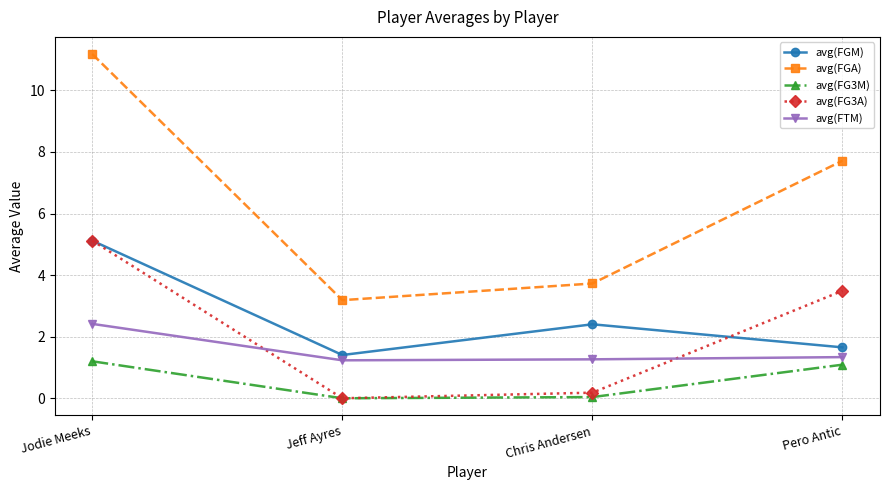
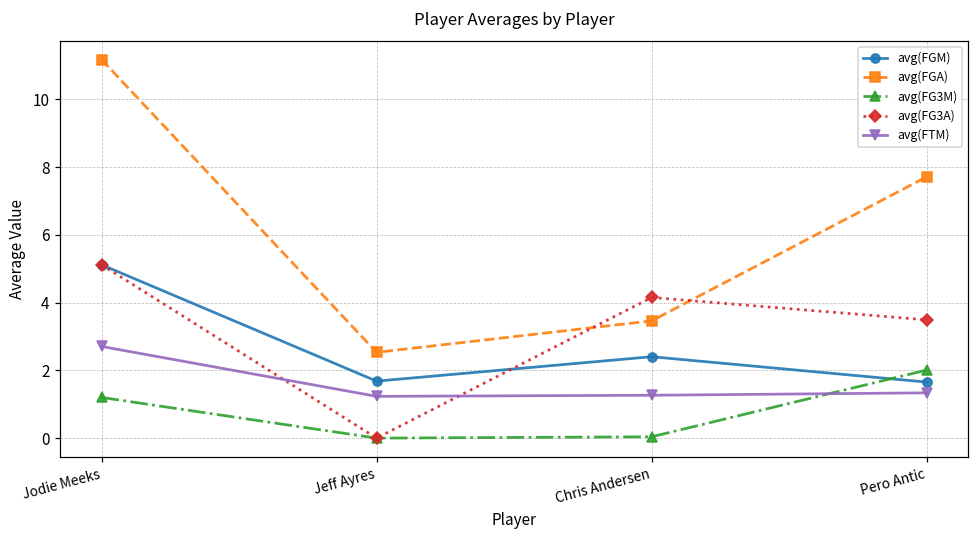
  {
    "avg(FGM)": {
-     "Jeff Ayres": 1.4,
+     "Jeff Ayres": 1.7,
      "Chris Andersen": 2.4,
      "Pero Antic": 1.7
    },
    "avg(FGA)": {
      "Jodie Meeks": 11.2,
-     "Jeff Ayres": 3.2,
-     "Chris Andersen": 3.7,
+     "Jeff Ayres": 2.5,
+     "Chris Andersen": 3.5,
      "Pero Antic": 7.7
    },
    "avg(FG3M)": {
      "Jodie Meeks": 1.2,
      "Chris Andersen": 0.0,
-     "Pero Antic": 1.1
+     "Pero Antic": 2.0
    },
    "avg(FG3A)": {
-     "Chris Andersen": 0.2,
+     "Chris Andersen": 4.2,
      "Pero Antic": 3.5
    },
    "avg(FTM)": {
-     "Jodie Meeks": 2.4,
+     "Jodie Meeks": 2.7,
      "Jeff Ayres": 1.2,
      "Chris Andersen": 1.3,
      "Pero Antic": 1.3
    }
  }
